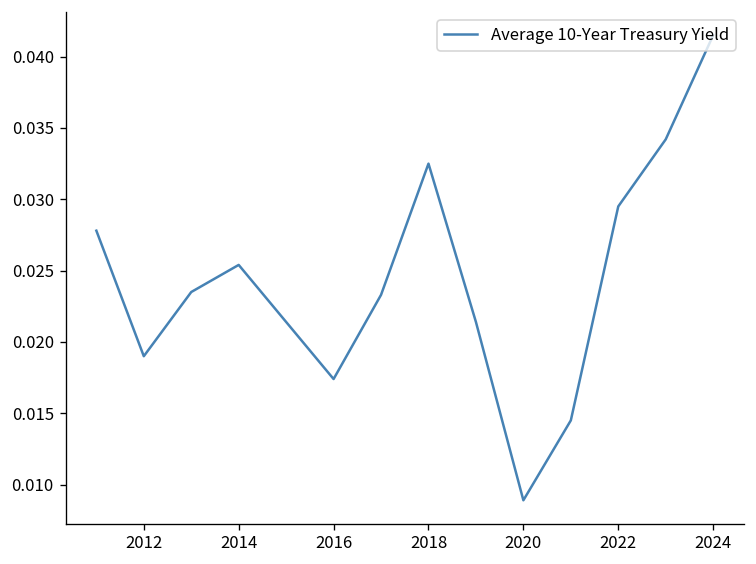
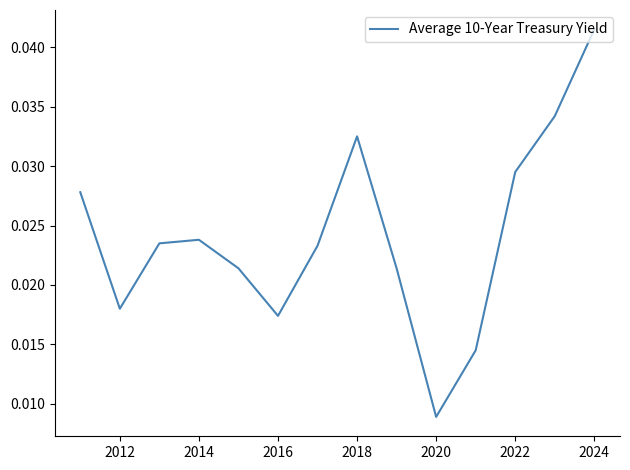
  {
-   "2012": 0.019,
-   "2014": 0.0254,
+   "2012": 0.018,
+   "2014": 0.0238,
    "2016": 0.0174,
    "2018": 0.0325,
    "2020": 0.0089,
    "2022": 0.0295
  }
